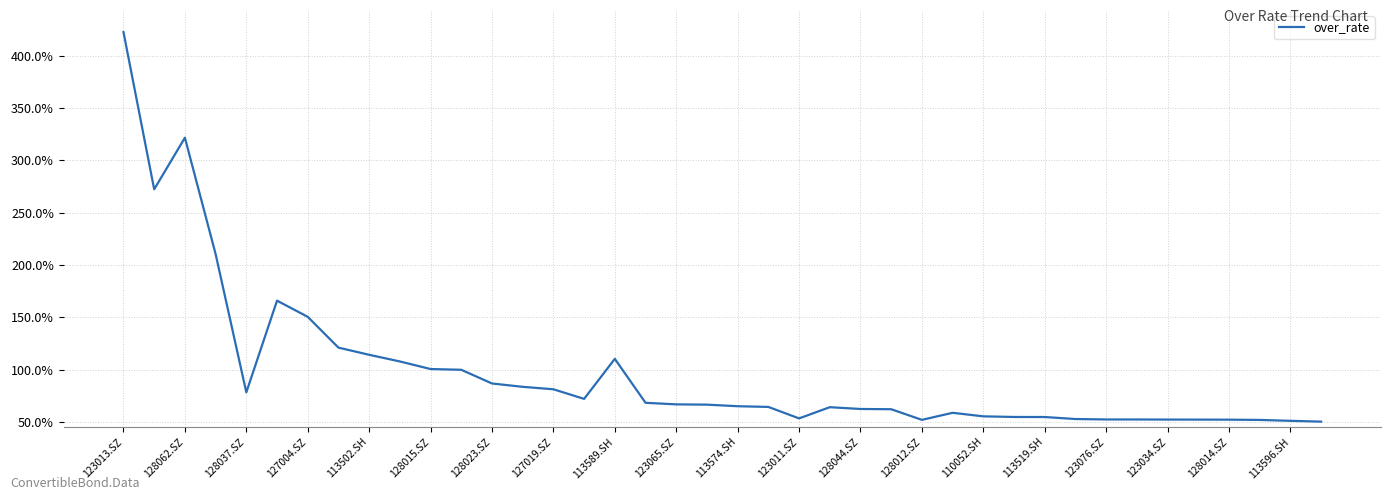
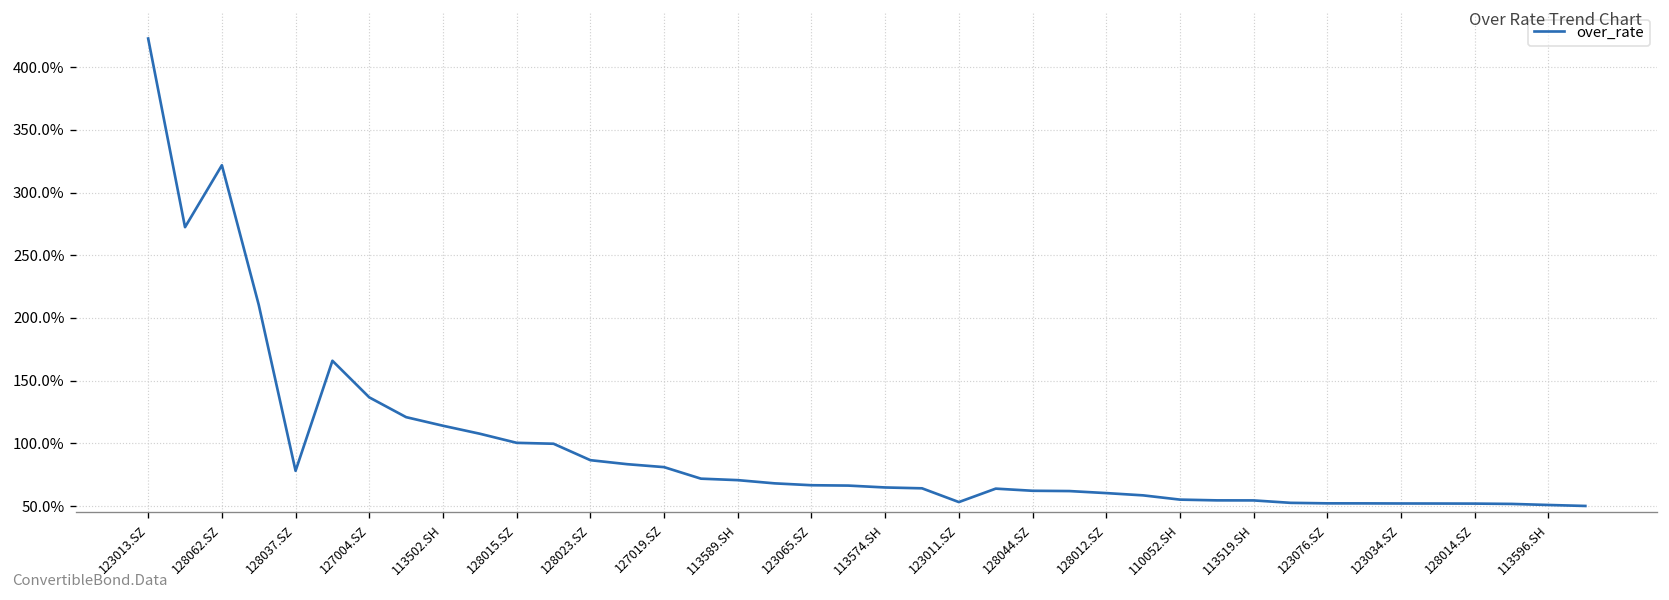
  {
    "123013.SZ": "423%",
    "128062.SZ": "322%",
    "128037.SZ": "78%",
-   "127004.SZ": "150%",
+   "127004.SZ": "137%",
    "113502.SH": "114%",
    "128015.SZ": "100%",
    "128023.SZ": "87%",
    "127019.SZ": "81%",
-   "113589.SH": "110%",
+   "113589.SH": "71%",
    "123065.SZ": "67%",
    "113574.SH": "65%",
    "123011.SZ": "53%",
    "128044.SZ": "62%",
-   "128012.SZ": "52%",
+   "128012.SZ": "60%",
    "110052.SH": "55%",
    "113519.SH": "55%",
    "123076.SZ": "52%",
    "123034.SZ": "52%",
    "128014.SZ": "52%",
    "113596.SH": "51%"
  }
